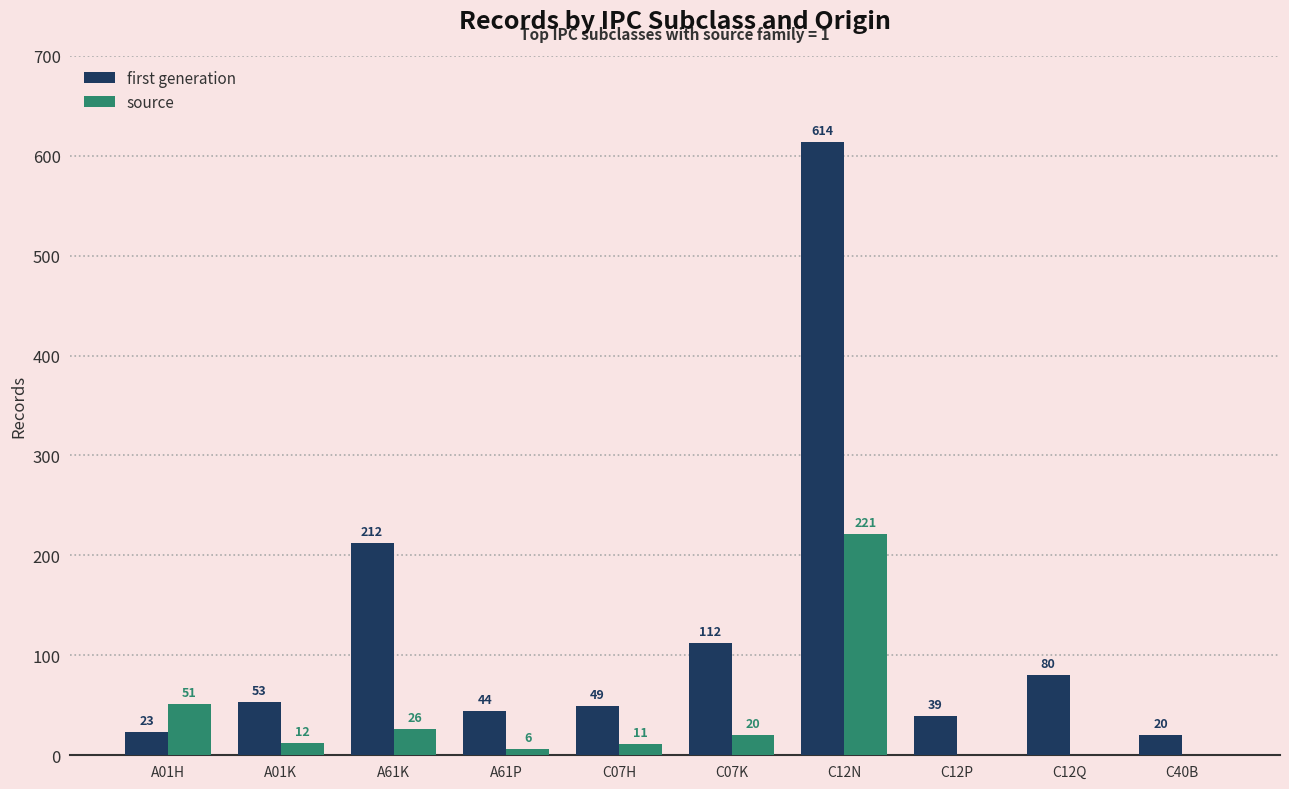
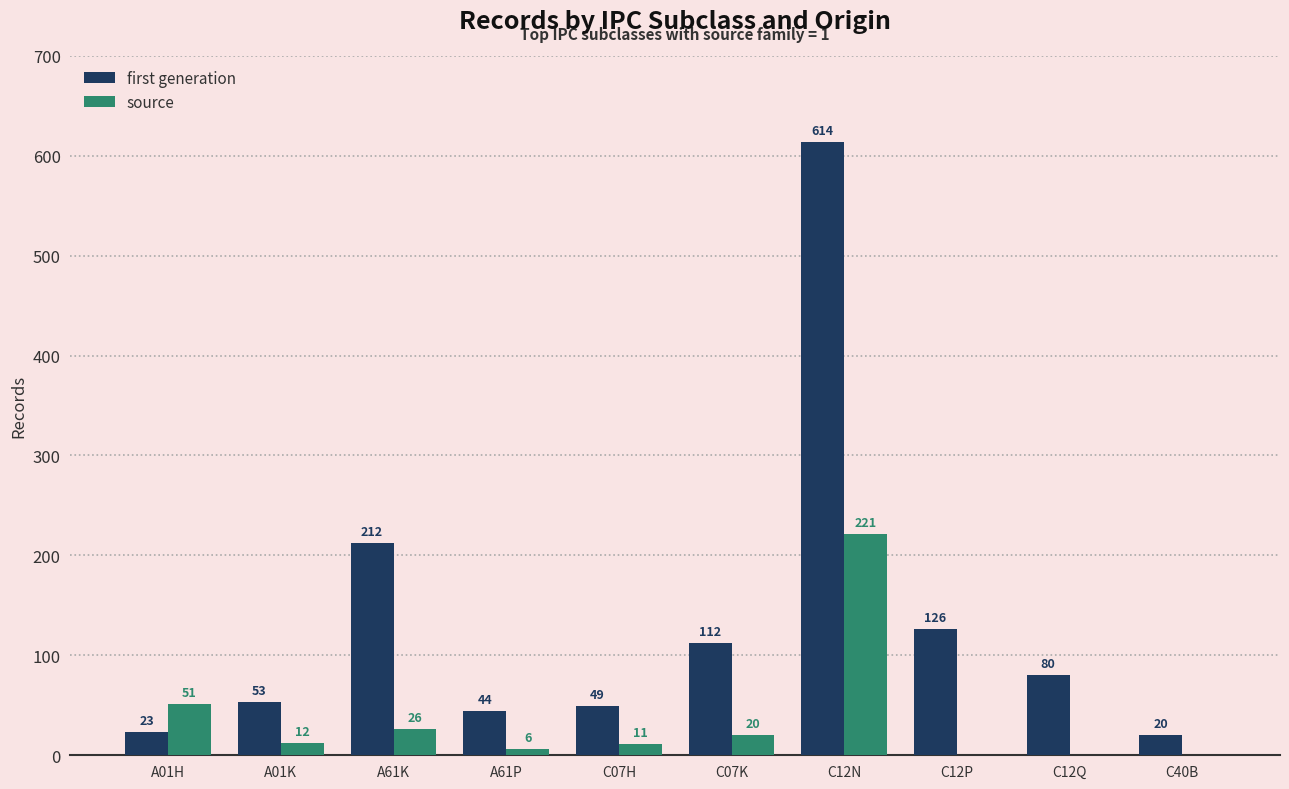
  {
    "first generation": {
      "A01H": 23,
      "A01K": 53,
      "A61K": 212,
      "A61P": 44,
      "C07H": 49,
      "C07K": 112,
      "C12N": 614,
-     "C12P": 39,
+     "C12P": 126,
      "C12Q": 80,
      "C40B": 20
    },
    "source": {
      "A01H": 51,
      "A01K": 12,
      "A61K": 26,
      "A61P": 6,
      "C07H": 11,
      "C07K": 20,
      "C12N": 221
    }
  }
